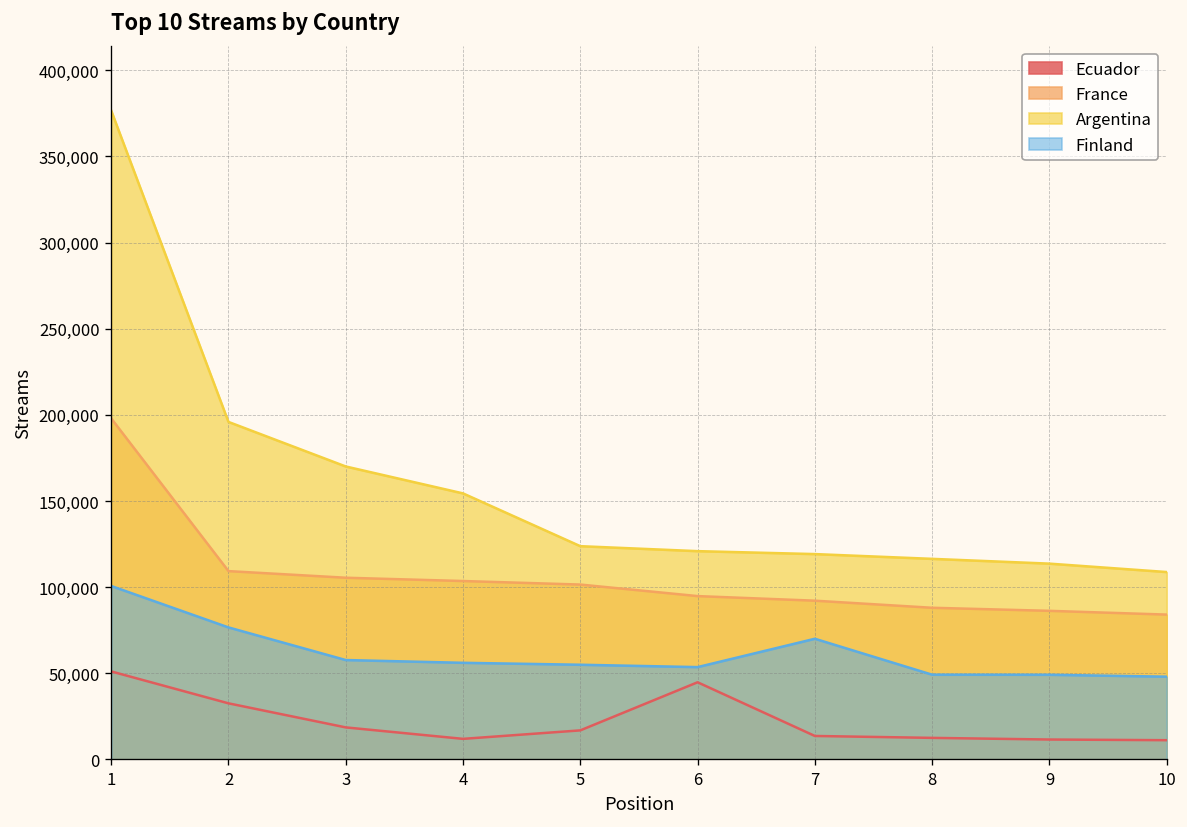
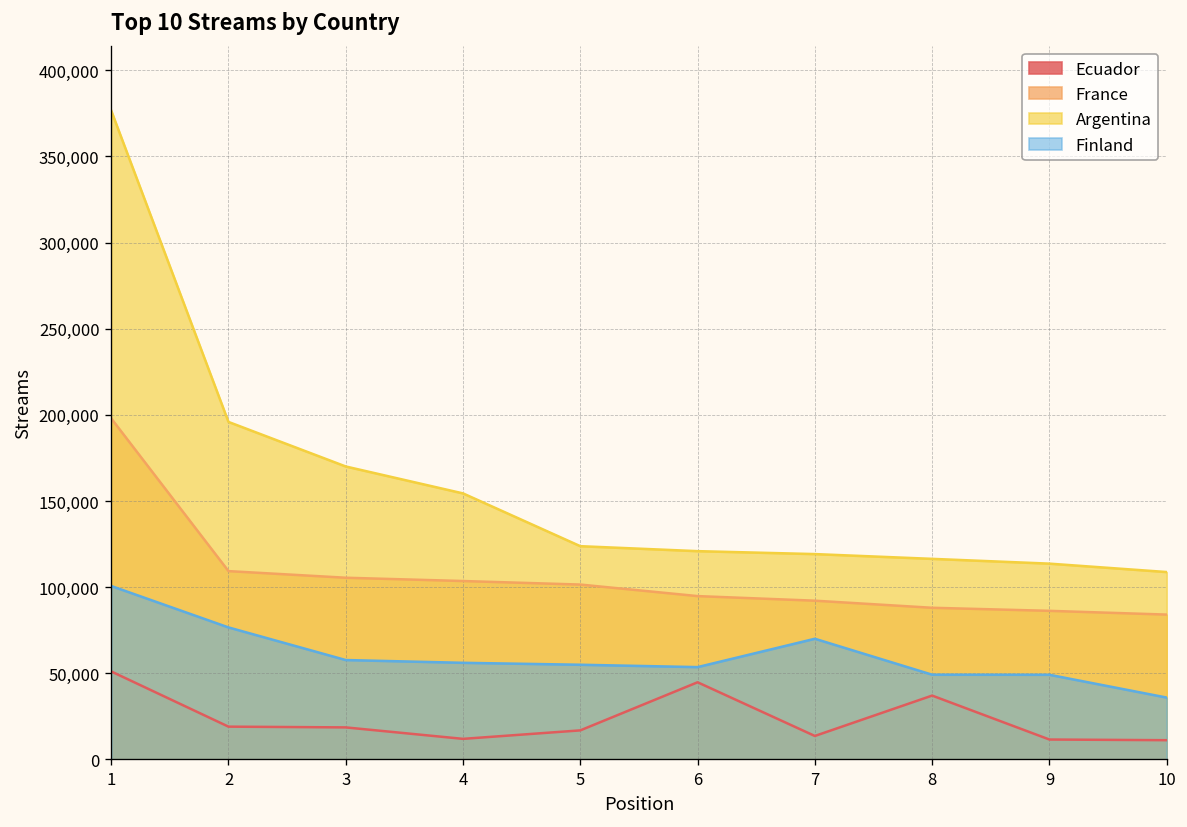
  {
    "Ecuador": {
      "1": "51,000",
-     "2": "33,000",
+     "2": "19,000",
      "3": "19,000",
      "4": "12,000",
      "5": "17,000",
      "6": "45,000",
      "7": "14,000",
-     "8": "13,000",
+     "8": "37,000",
      "9": "12,000",
      "10": "11,000"
    },
    "Finland": {
      "1": "101,000",
      "2": "77,000",
      "3": "58,000",
      "4": "56,000",
      "5": "55,000",
      "6": "54,000",
      "7": "70,000",
      "8": "49,000",
      "9": "49,000",
-     "10": "48,000"
+     "10": "36,000"
    }
  }
